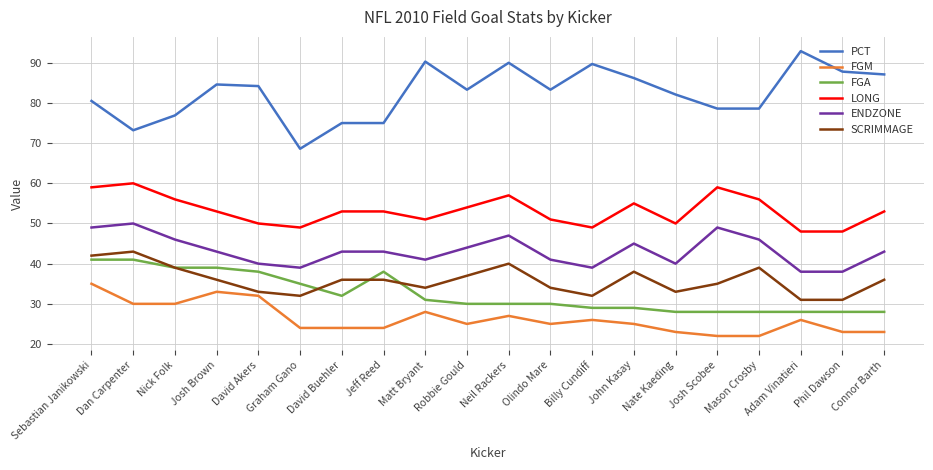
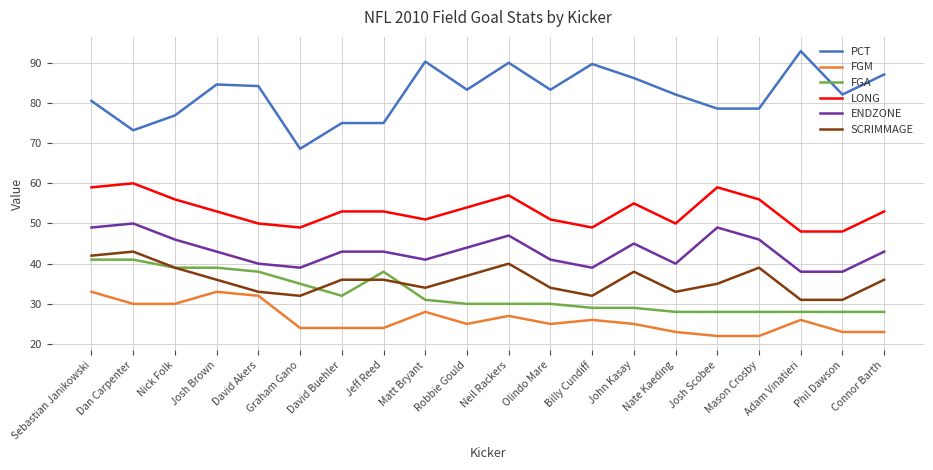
  {
    "PCT": {
      "Sebastian Janikowski": 81,
      "Dan Carpenter": 73,
      "Nick Folk": 77,
      "Josh Brown": 85,
      "David Akers": 84,
      "Graham Gano": 69,
      "David Buehler": 75,
      "Jeff Reed": 75,
      "Matt Bryant": 90,
      "Robbie Gould": 83,
      "Neil Rackers": 90,
      "Olindo Mare": 83,
      "Billy Cundiff": 90,
      "John Kasay": 86,
      "Nate Kaeding": 82,
      "Josh Scobee": 79,
      "Mason Crosby": 79,
      "Adam Vinatieri": 93,
-     "Phil Dawson": 88,
+     "Phil Dawson": 82,
      "Connor Barth": 87
    },
    "FGM": {
-     "Sebastian Janikowski": 35,
+     "Sebastian Janikowski": 33,
      "Dan Carpenter": 30,
      "Nick Folk": 30,
      "Josh Brown": 33,
      "David Akers": 32,
      "Graham Gano": 24,
      "David Buehler": 24,
      "Jeff Reed": 24,
      "Matt Bryant": 28,
      "Robbie Gould": 25,
      "Neil Rackers": 27,
      "Olindo Mare": 25,
      "Billy Cundiff": 26,
      "John Kasay": 25,
      "Nate Kaeding": 23,
      "Josh Scobee": 22,
      "Mason Crosby": 22,
      "Adam Vinatieri": 26,
      "Phil Dawson": 23,
      "Connor Barth": 23
    },
    "FGA": {
      "Sebastian Janikowski": 41,
      "Dan Carpenter": 41,
      "Josh Brown": 39,
      "David Akers": 38,
      "Graham Gano": 35,
      "David Buehler": 32,
      "Jeff Reed": 38,
      "Matt Bryant": 31,
      "Robbie Gould": 30,
      "Neil Rackers": 30,
      "Olindo Mare": 30,
      "Billy Cundiff": 29,
      "John Kasay": 29,
      "Nate Kaeding": 28,
      "Josh Scobee": 28,
      "Mason Crosby": 28,
      "Adam Vinatieri": 28,
      "Phil Dawson": 28,
      "Connor Barth": 28
    },
    "LONG": {
      "Sebastian Janikowski": 59,
      "Dan Carpenter": 60,
      "Nick Folk": 56,
      "Josh Brown": 53,
      "David Akers": 50,
      "Graham Gano": 49,
      "David Buehler": 53,
      "Jeff Reed": 53,
      "Matt Bryant": 51,
      "Robbie Gould": 54,
      "Neil Rackers": 57,
      "Olindo Mare": 51,
      "Billy Cundiff": 49,
      "John Kasay": 55,
      "Nate Kaeding": 50,
      "Josh Scobee": 59,
      "Mason Crosby": 56,
      "Adam Vinatieri": 48,
      "Phil Dawson": 48,
      "Connor Barth": 53
    },
    "ENDZONE": {
      "Sebastian Janikowski": 49,
      "Dan Carpenter": 50,
      "Nick Folk": 46,
      "Josh Brown": 43,
      "David Akers": 40,
      "Graham Gano": 39,
      "David Buehler": 43,
      "Jeff Reed": 43,
      "Matt Bryant": 41,
      "Robbie Gould": 44,
      "Neil Rackers": 47,
      "Olindo Mare": 41,
      "Billy Cundiff": 39,
      "John Kasay": 45,
      "Nate Kaeding": 40,
      "Josh Scobee": 49,
      "Mason Crosby": 46,
      "Adam Vinatieri": 38,
      "Phil Dawson": 38,
      "Connor Barth": 43
    },
    "SCRIMMAGE": {
      "Sebastian Janikowski": 42,
      "Dan Carpenter": 43,
      "Josh Brown": 36,
      "David Akers": 33,
      "Graham Gano": 32,
      "David Buehler": 36,
      "Jeff Reed": 36,
      "Matt Bryant": 34,
      "Robbie Gould": 37,
      "Neil Rackers": 40,
      "Olindo Mare": 34,
      "Billy Cundiff": 32,
      "John Kasay": 38,
      "Nate Kaeding": 33,
      "Josh Scobee": 35,
      "Mason Crosby": 39,
      "Adam Vinatieri": 31,
      "Phil Dawson": 31,
      "Connor Barth": 36
    }
  }
